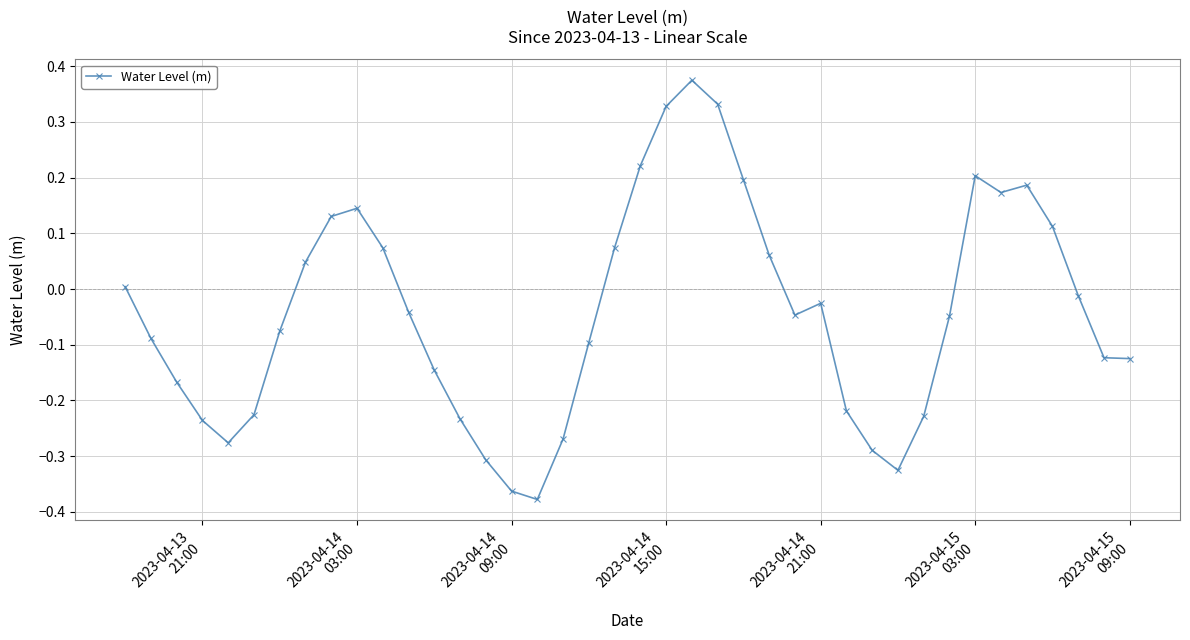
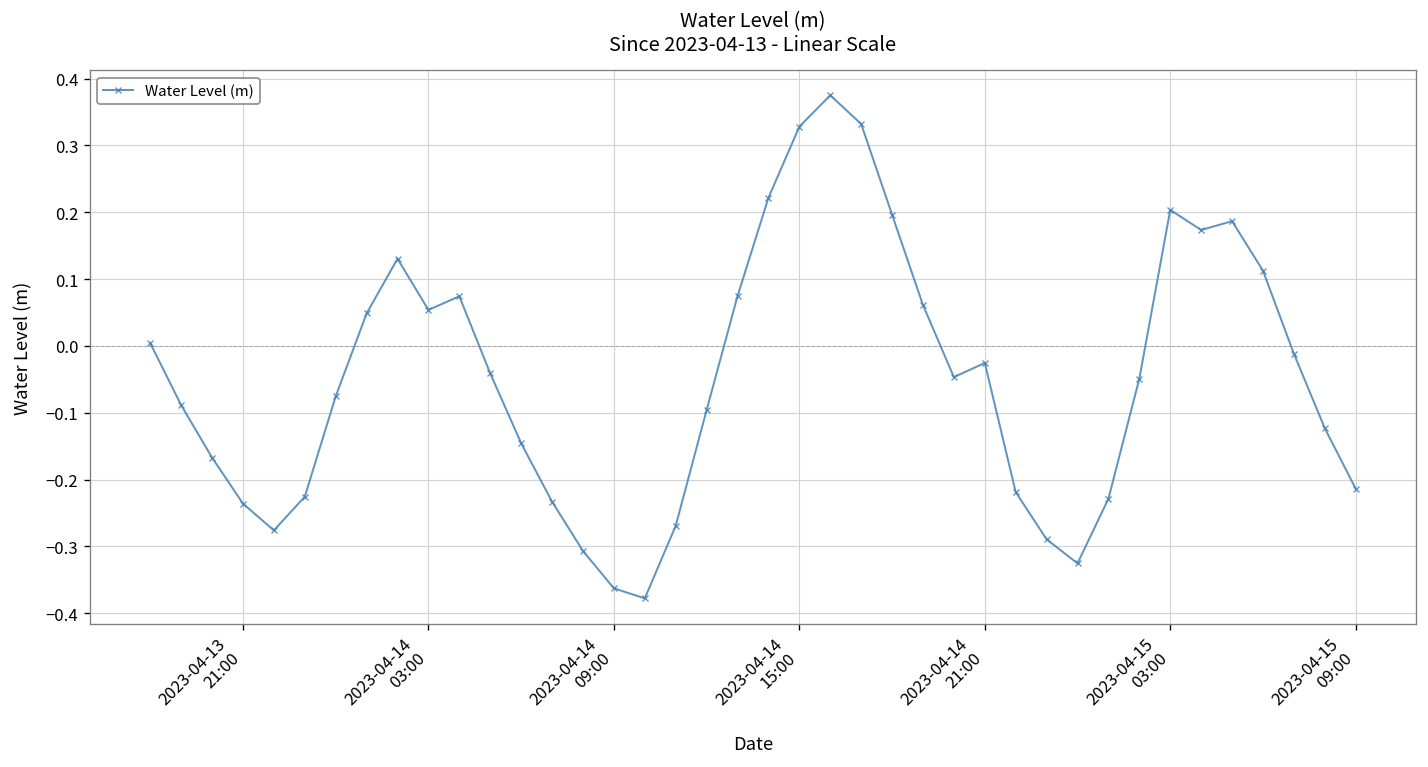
  {
    "2023-04-13 21:00": -0.24,
-   "2023-04-14 03:00": 0.15,
+   "2023-04-14 03:00": 0.05,
    "2023-04-14 09:00": -0.36,
    "2023-04-14 15:00": 0.33,
    "2023-04-14 21:00": -0.03,
    "2023-04-15 03:00": 0.20,
-   "2023-04-15 09:00": -0.12
+   "2023-04-15 09:00": -0.21
  }
